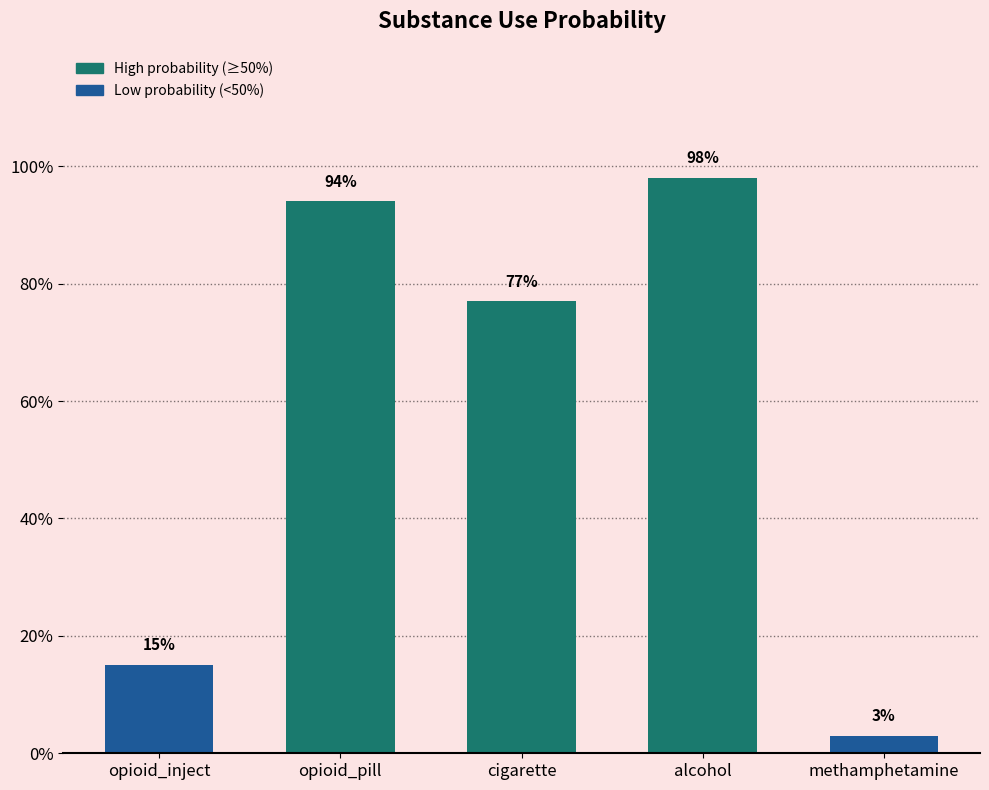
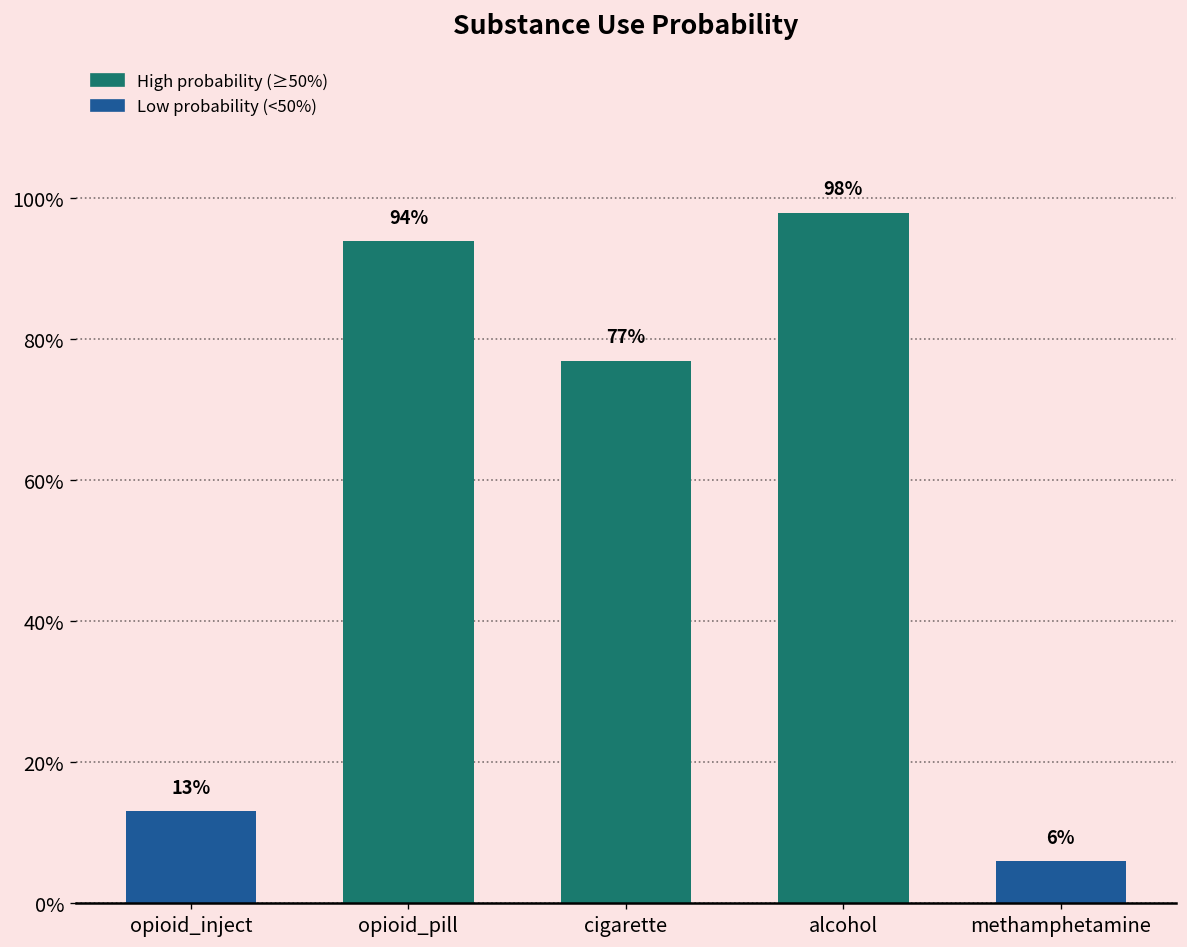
  {
-   "opioid_inject": "15%",
+   "opioid_inject": "13%",
    "opioid_pill": "94%",
    "cigarette": "77%",
    "alcohol": "98%",
-   "methamphetamine": "3%"
+   "methamphetamine": "6%"
  }
